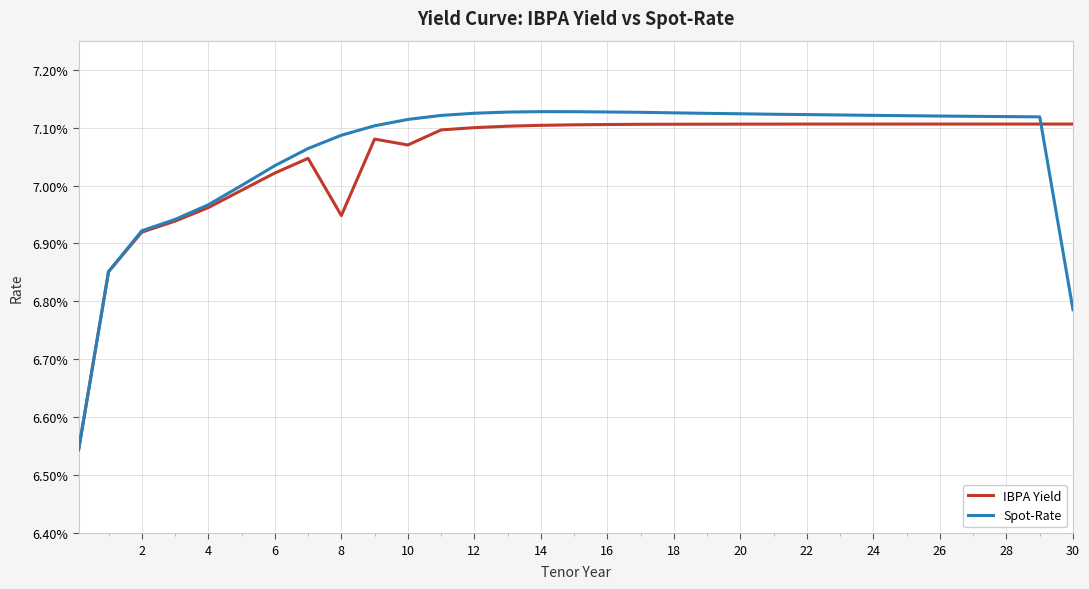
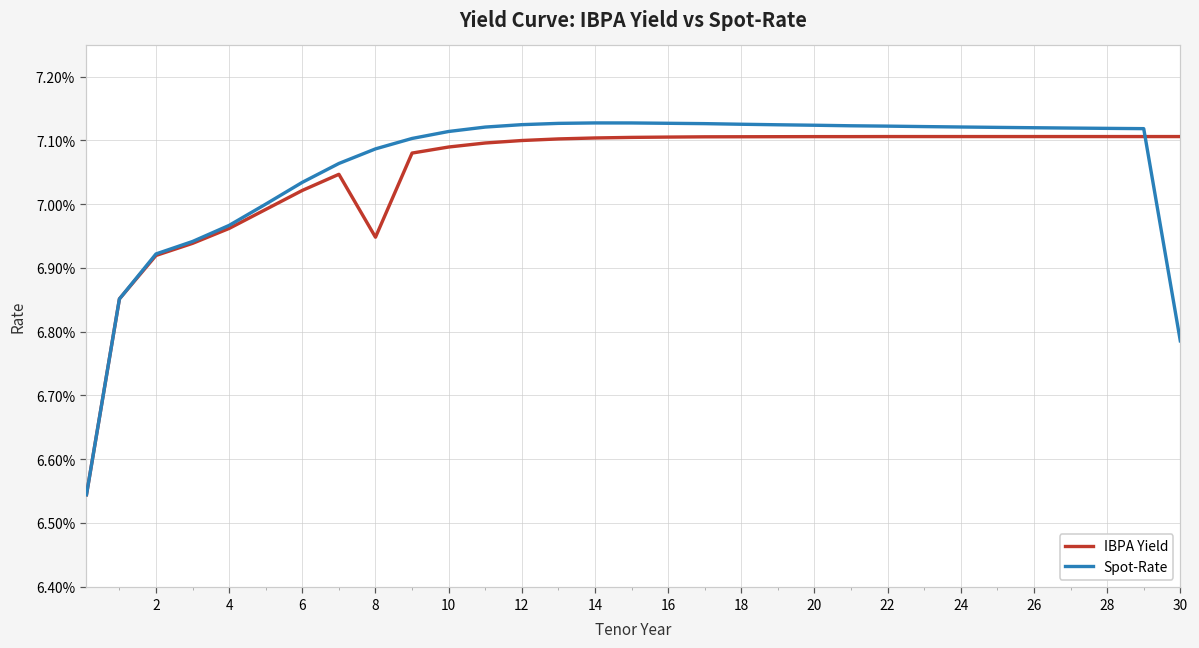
  {
    "IBPA Yield": {
      "4": "6.96%",
      "6": "7.02%",
      "8": "6.95%",
-     "10": "7.07%",
+     "10": "7.09%",
      "12": "7.10%",
      "14": "7.10%",
      "16": "7.11%",
      "18": "7.11%",
      "20": "7.11%",
      "22": "7.11%",
      "24": "7.11%",
      "26": "7.11%",
      "28": "7.11%",
      "30": "7.11%"
    },
    "Spot-Rate": {
      "4": "6.97%",
      "6": "7.03%",
      "8": "7.09%",
      "10": "7.11%",
      "12": "7.12%",
      "14": "7.13%",
      "16": "7.13%",
      "18": "7.13%",
      "20": "7.12%",
      "22": "7.12%",
      "24": "7.12%",
      "26": "7.12%",
      "28": "7.12%",
      "30": "6.79%"
    }
  }
